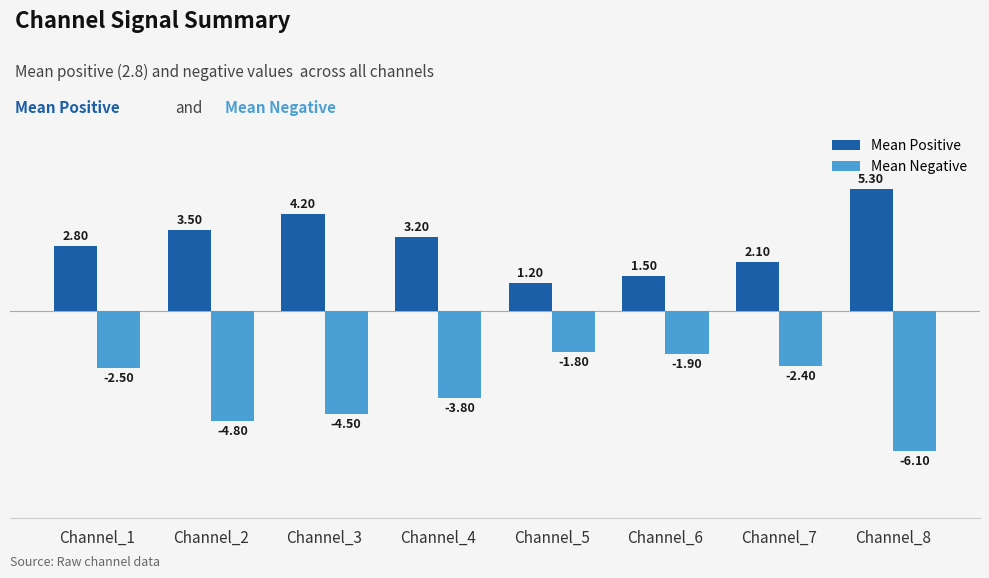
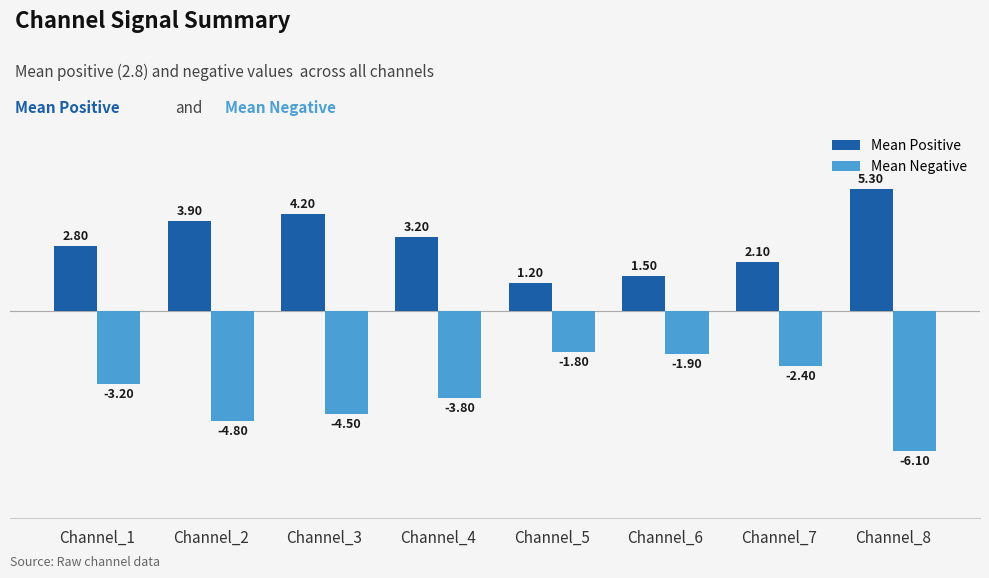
  {
    "Mean Positive": {
      "Channel_1": 2.80,
-     "Channel_2": 3.50,
+     "Channel_2": 3.90,
      "Channel_3": 4.20,
      "Channel_4": 3.20,
      "Channel_5": 1.20,
      "Channel_6": 1.50,
      "Channel_7": 2.10,
      "Channel_8": 5.30
    },
    "Mean Negative": {
-     "Channel_1": -2.50,
+     "Channel_1": -3.20,
      "Channel_2": -4.80,
      "Channel_3": -4.50,
      "Channel_4": -3.80,
      "Channel_5": -1.80,
      "Channel_6": -1.90,
      "Channel_7": -2.40,
      "Channel_8": -6.10
    }
  }
